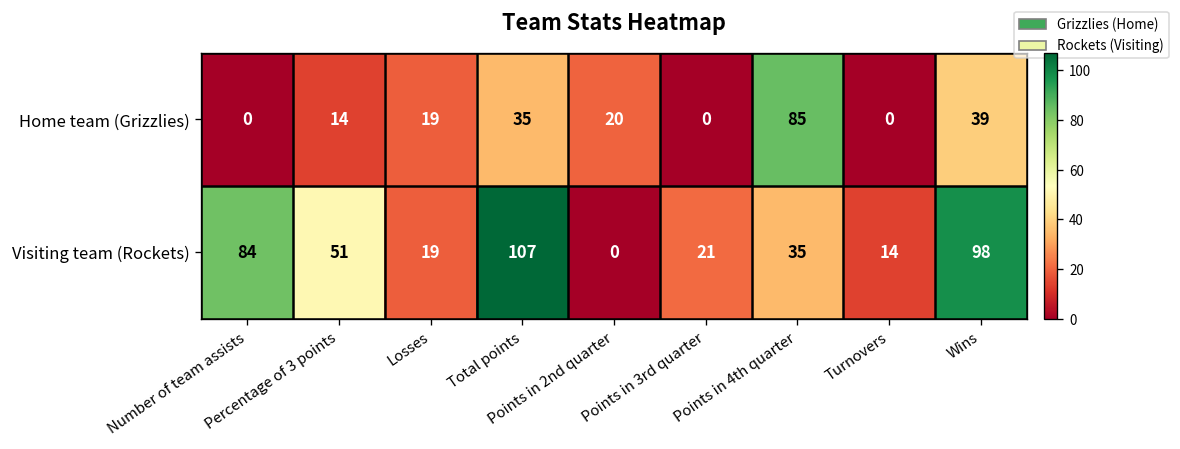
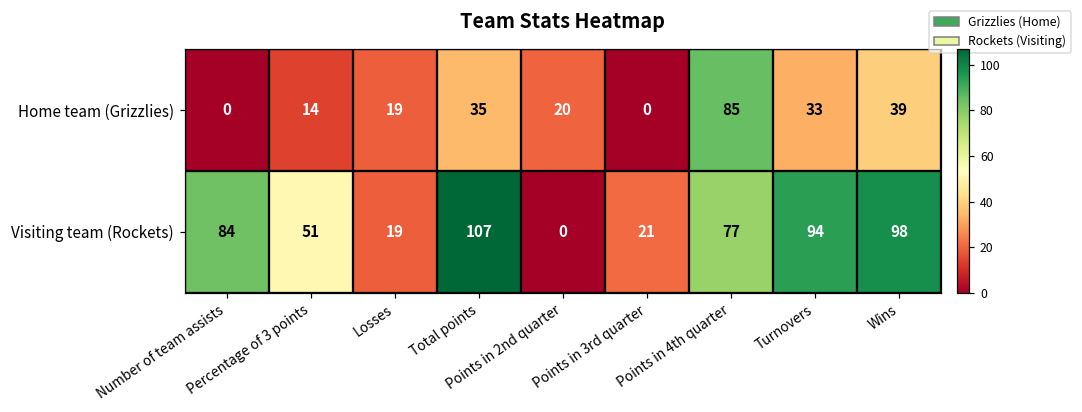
  {
    "Home team (Grizzlies)": {
      "Number of team assists": 0,
      "Percentage of 3 points": 14,
      "Losses": 19,
      "Total points": 35,
      "Points in 2nd quarter": 20,
      "Points in 3rd quarter": 0,
      "Points in 4th quarter": 85,
-     "Turnovers": 0,
+     "Turnovers": 33,
      "Wins": 39
    },
    "Visiting team (Rockets)": {
      "Number of team assists": 84,
      "Percentage of 3 points": 51,
      "Losses": 19,
      "Total points": 107,
      "Points in 2nd quarter": 0,
      "Points in 3rd quarter": 21,
-     "Points in 4th quarter": 35,
-     "Turnovers": 14,
+     "Points in 4th quarter": 77,
+     "Turnovers": 94,
      "Wins": 98
    }
  }
